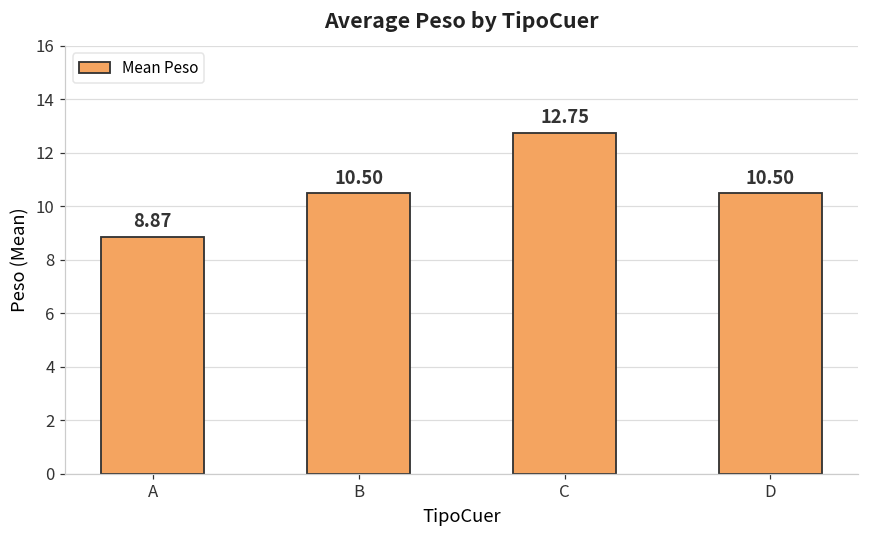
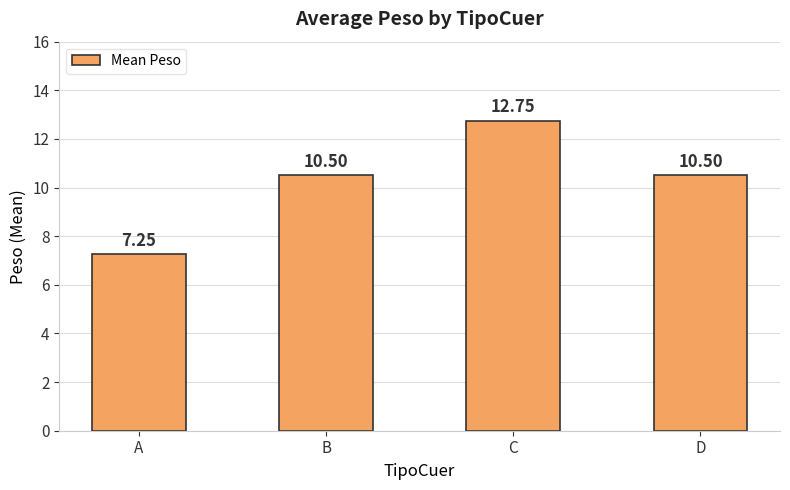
  {
-   "A": 8.87,
+   "A": 7.25,
    "B": 10.50,
    "C": 12.75,
    "D": 10.50
  }
